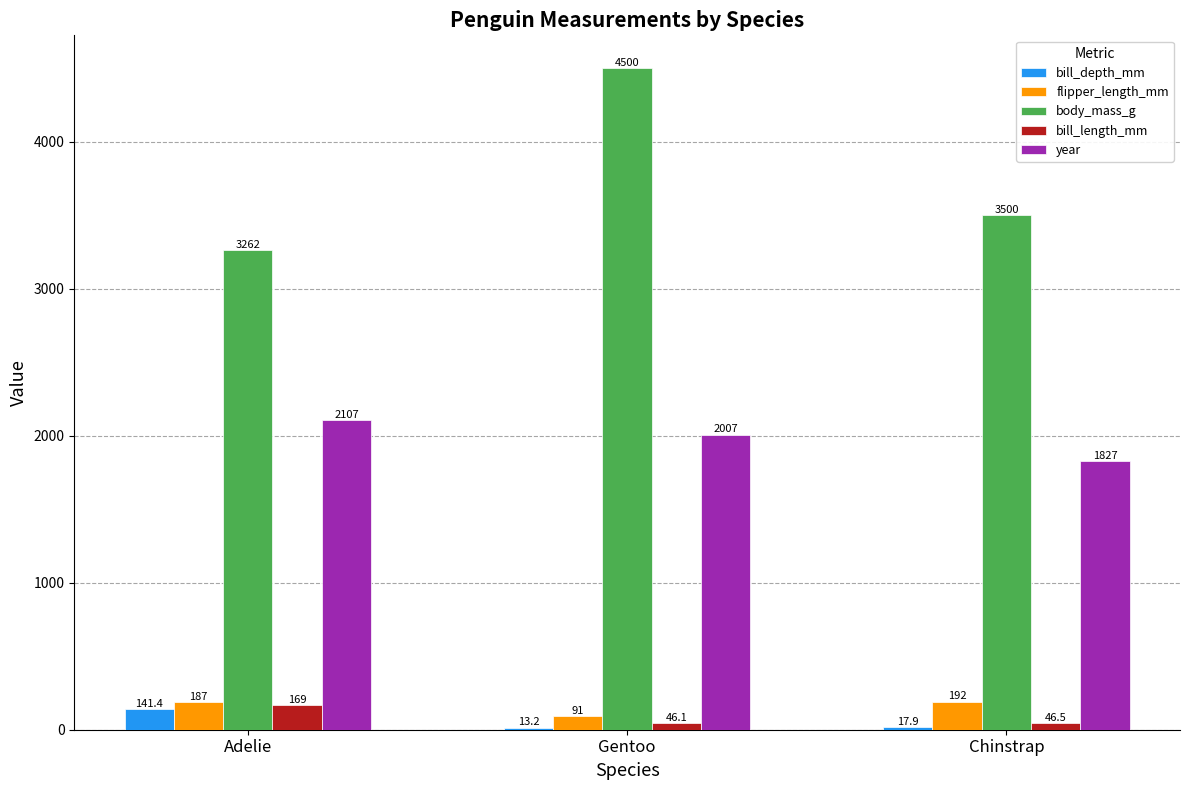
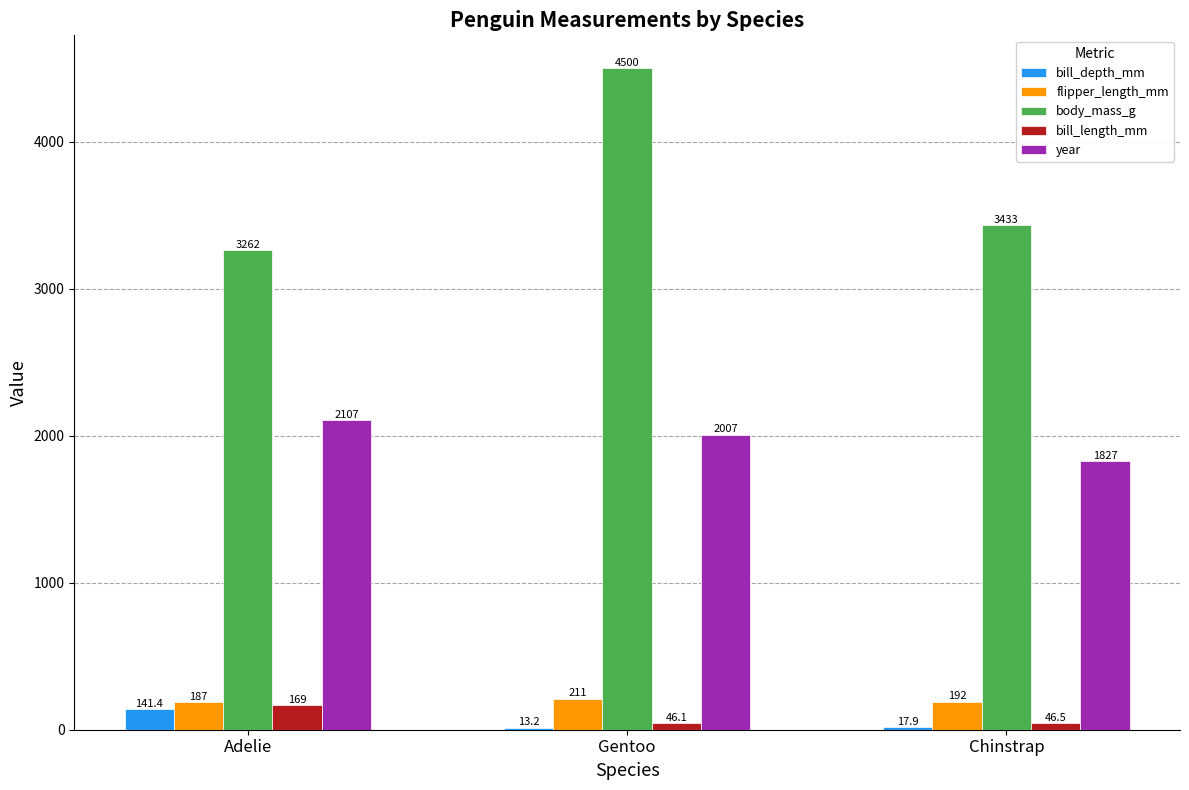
  {
    "bill_depth_mm": {
      "Adelie": 141.4,
      "Gentoo": 13.2,
      "Chinstrap": 17.9
    },
    "flipper_length_mm": {
      "Adelie": 187,
-     "Gentoo": 91,
+     "Gentoo": 211,
      "Chinstrap": 192
    },
    "body_mass_g": {
      "Adelie": 3262,
      "Gentoo": 4500,
-     "Chinstrap": 3500
+     "Chinstrap": 3433
    },
    "bill_length_mm": {
      "Adelie": 169,
      "Gentoo": 46.1,
      "Chinstrap": 46.5
    },
    "year": {
      "Adelie": 2107,
      "Gentoo": 2007,
      "Chinstrap": 1827
    }
  }
